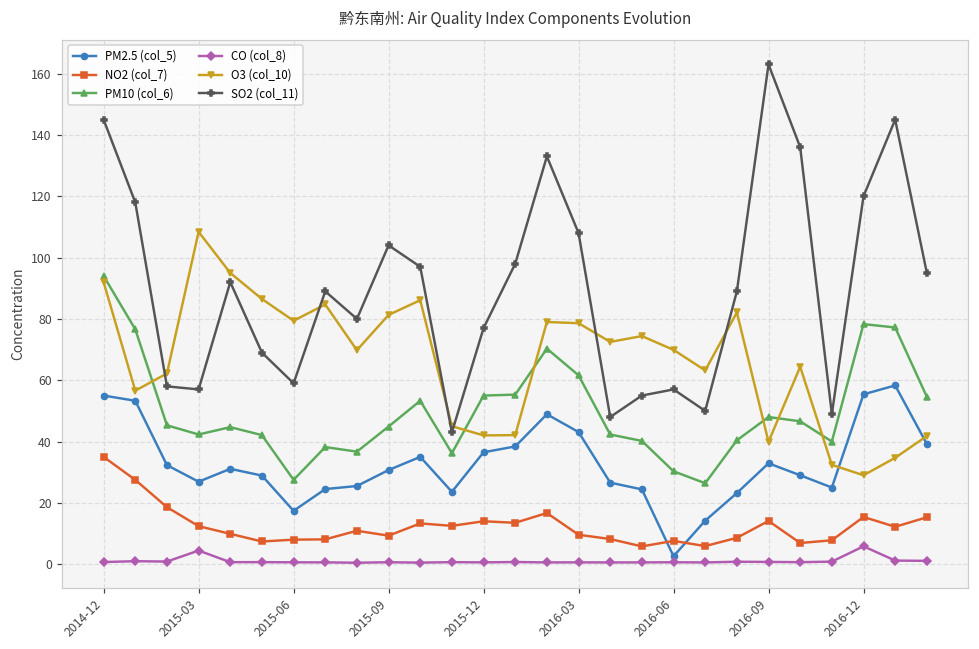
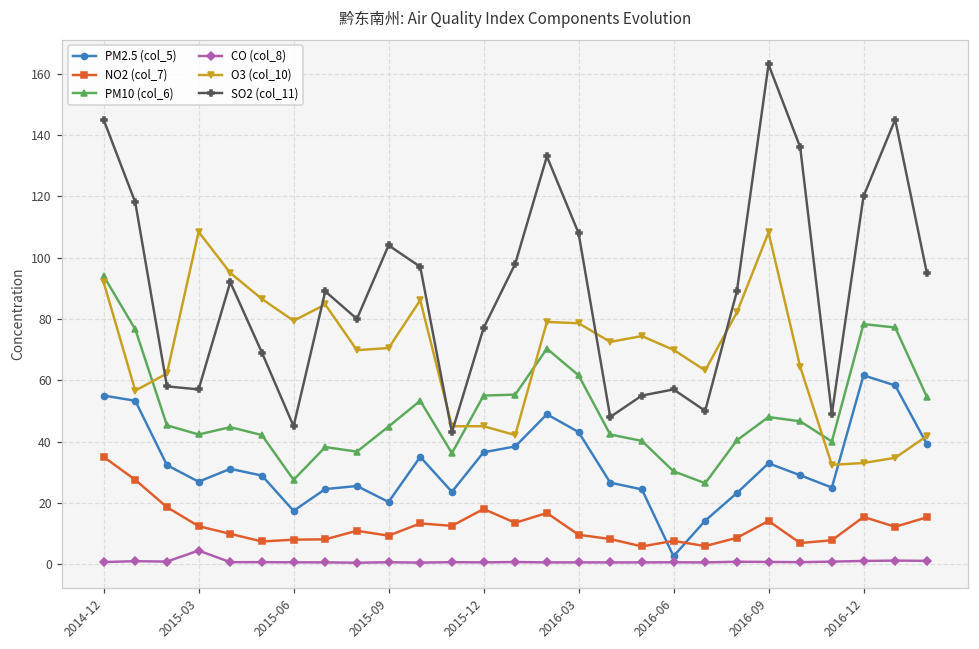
  {
    "PM2.5 (col_5)": {
      "2014-12": 55,
      "2015-03": 27,
      "2015-06": 17,
-     "2015-09": 31,
+     "2015-09": 20,
      "2015-12": 37,
      "2016-03": 43,
      "2016-06": 3,
      "2016-09": 33,
-     "2016-12": 55
+     "2016-12": 62
    },
    "NO2 (col_7)": {
      "2014-12": 35,
      "2015-03": 12,
      "2015-06": 8,
      "2015-09": 9,
-     "2015-12": 14,
+     "2015-12": 18,
      "2016-03": 10,
      "2016-06": 8,
      "2016-09": 14,
      "2016-12": 15
    },
    "PM10 (col_6)": {
      "2014-12": 94,
      "2015-03": 42,
      "2015-06": 28,
      "2015-09": 45,
      "2015-12": 55,
      "2016-03": 62,
      "2016-06": 30,
      "2016-09": 48,
      "2016-12": 78
    },
    "CO (col_8)": {
      "2014-12": 1,
      "2015-03": 4,
      "2015-06": 1,
      "2015-09": 1,
      "2015-12": 1,
      "2016-03": 1,
      "2016-06": 1,
      "2016-09": 1,
-     "2016-12": 6
+     "2016-12": 1
    },
    "O3 (col_10)": {
      "2014-12": 92,
      "2015-03": 108,
      "2015-06": 79,
-     "2015-09": 81,
-     "2015-12": 42,
+     "2015-09": 71,
+     "2015-12": 45,
      "2016-03": 79,
      "2016-06": 70,
-     "2016-09": 40,
-     "2016-12": 29
+     "2016-09": 108,
+     "2016-12": 33
    },
    "SO2 (col_11)": {
      "2014-12": 145,
      "2015-03": 57,
-     "2015-06": 59,
+     "2015-06": 45,
      "2015-09": 104,
      "2015-12": 77,
      "2016-03": 108,
      "2016-06": 57,
      "2016-09": 163,
      "2016-12": 120
    }
  }
